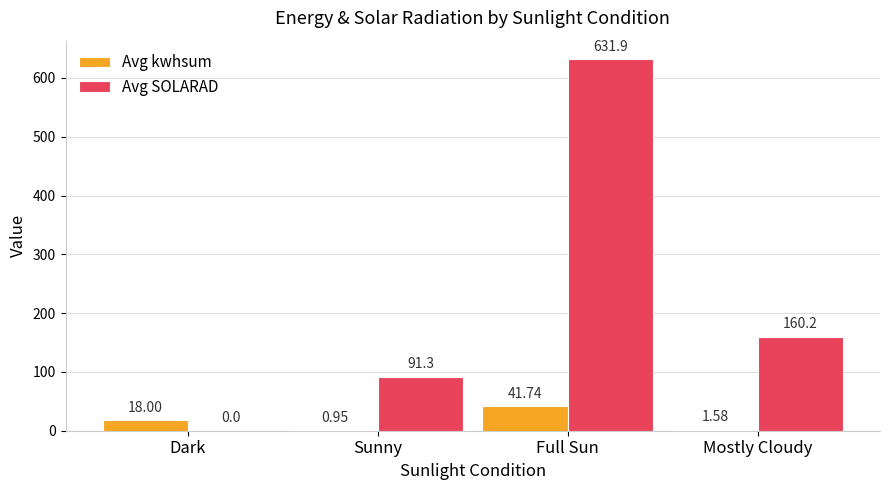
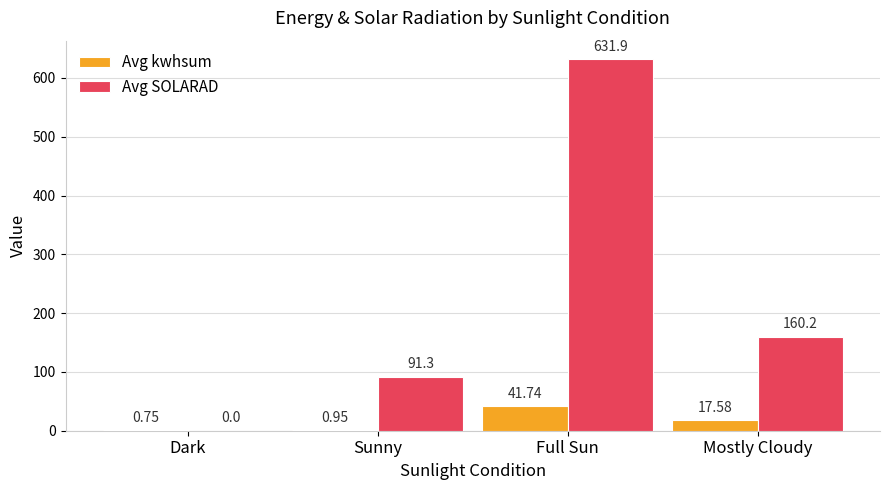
  {
    "Avg kwhsum": {
-     "Dark": 18.00,
+     "Dark": 0.75,
      "Sunny": 0.95,
      "Full Sun": 41.74,
-     "Mostly Cloudy": 1.58
+     "Mostly Cloudy": 17.58
    },
    "Avg SOLARAD": {
      "Dark": 0.0,
      "Sunny": 91.3,
      "Full Sun": 631.9,
      "Mostly Cloudy": 160.2
    }
  }
